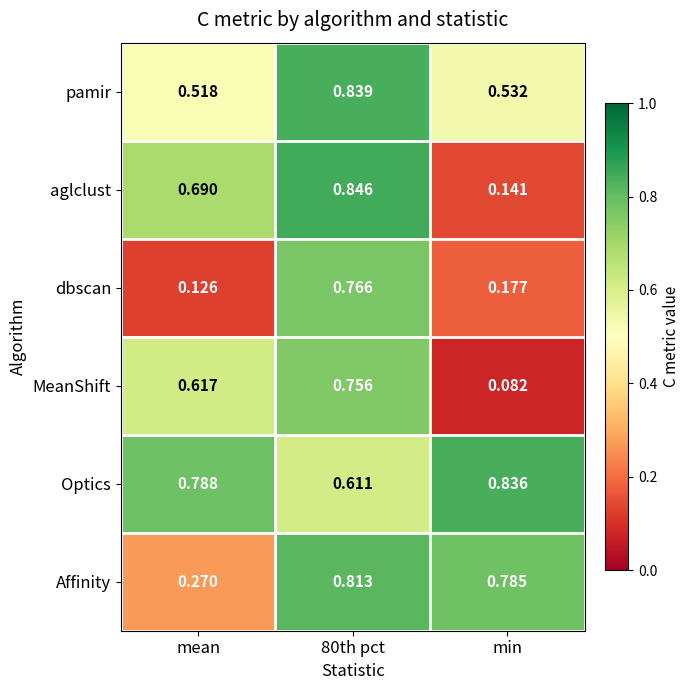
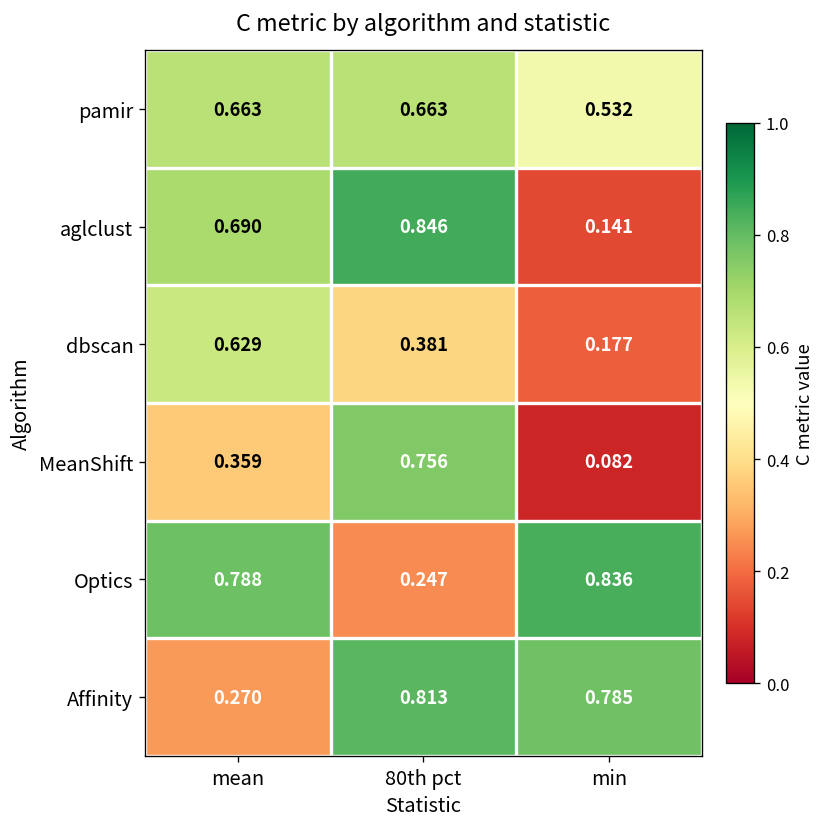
  {
    "pamir": {
-     "mean": 0.518,
-     "80th pct": 0.839,
+     "mean": 0.663,
+     "80th pct": 0.663,
      "min": 0.532
    },
    "aglclust": {
      "mean": 0.690,
      "80th pct": 0.846,
      "min": 0.141
    },
    "dbscan": {
-     "mean": 0.126,
-     "80th pct": 0.766,
+     "mean": 0.629,
+     "80th pct": 0.381,
      "min": 0.177
    },
    "MeanShift": {
-     "mean": 0.617,
+     "mean": 0.359,
      "80th pct": 0.756,
      "min": 0.082
    },
    "Optics": {
      "mean": 0.788,
-     "80th pct": 0.611,
+     "80th pct": 0.247,
      "min": 0.836
    },
    "Affinity": {
      "mean": 0.270,
      "80th pct": 0.813,
      "min": 0.785
    }
  }
